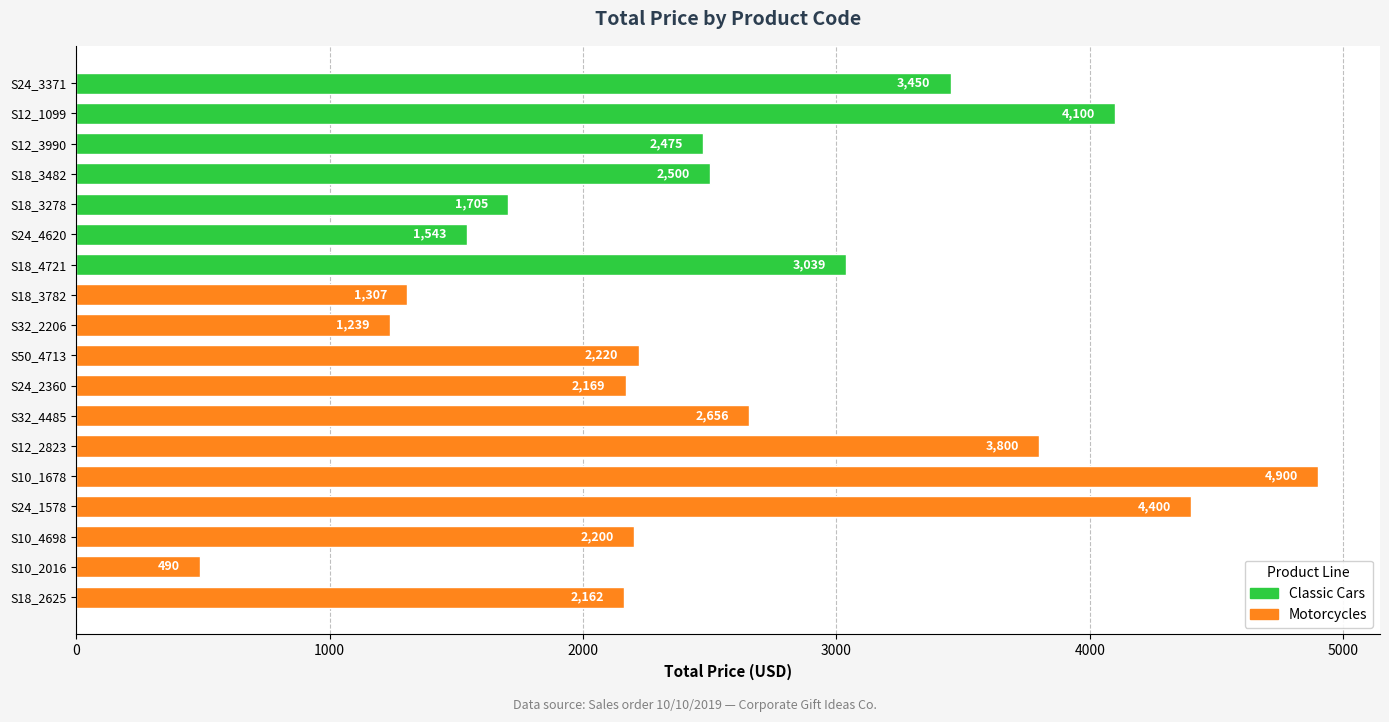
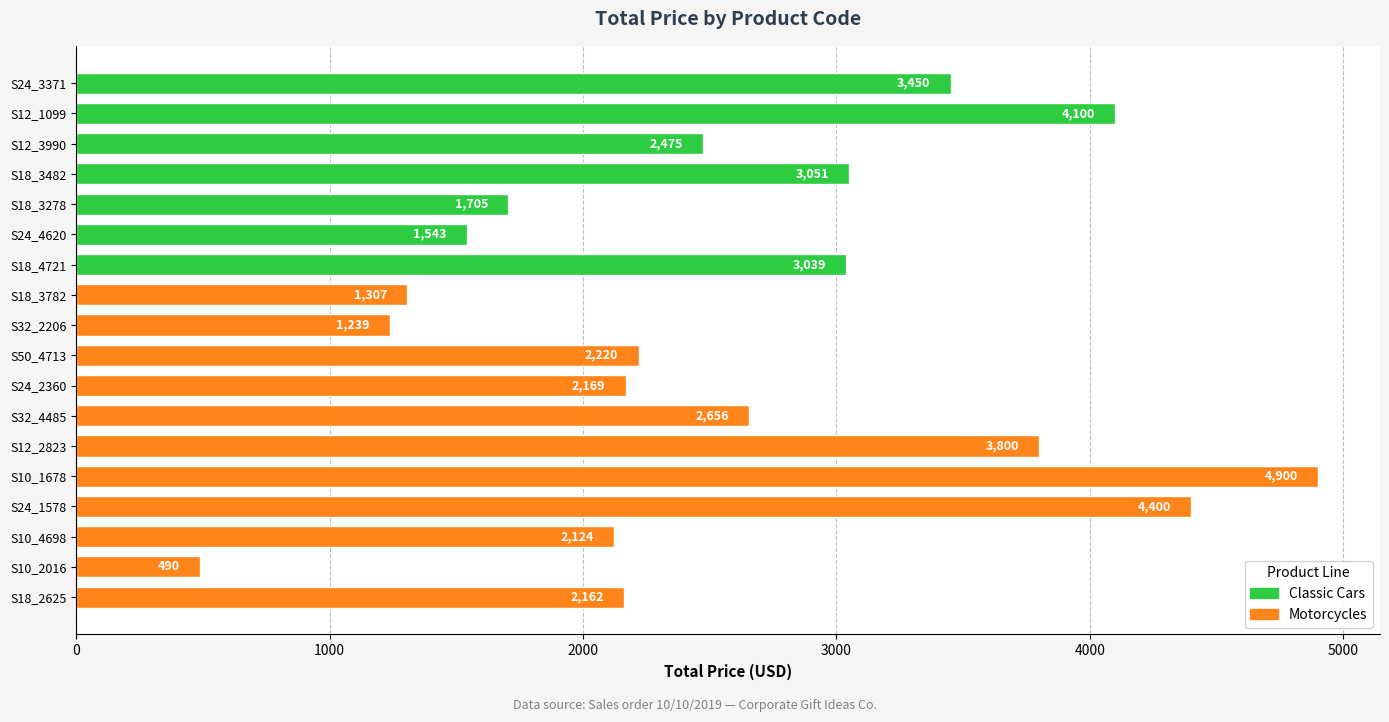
  {
    "S24_3371": "3,450",
    "S12_1099": "4,100",
    "S12_3990": "2,475",
-   "S18_3482": "2,500",
+   "S18_3482": "3,051",
    "S18_3278": "1,705",
    "S24_4620": "1,543",
    "S18_4721": "3,039",
    "S18_3782": "1,307",
    "S32_2206": "1,239",
    "S50_4713": "2,220",
    "S24_2360": "2,169",
    "S32_4485": "2,656",
    "S12_2823": "3,800",
    "S10_1678": "4,900",
    "S24_1578": "4,400",
-   "S10_4698": "2,200",
+   "S10_4698": "2,124",
    "S10_2016": "490",
    "S18_2625": "2,162"
  }
